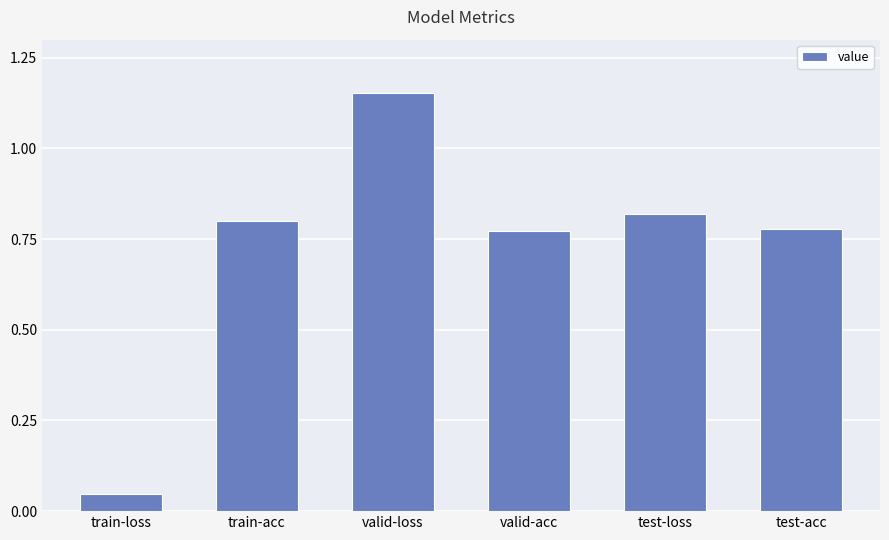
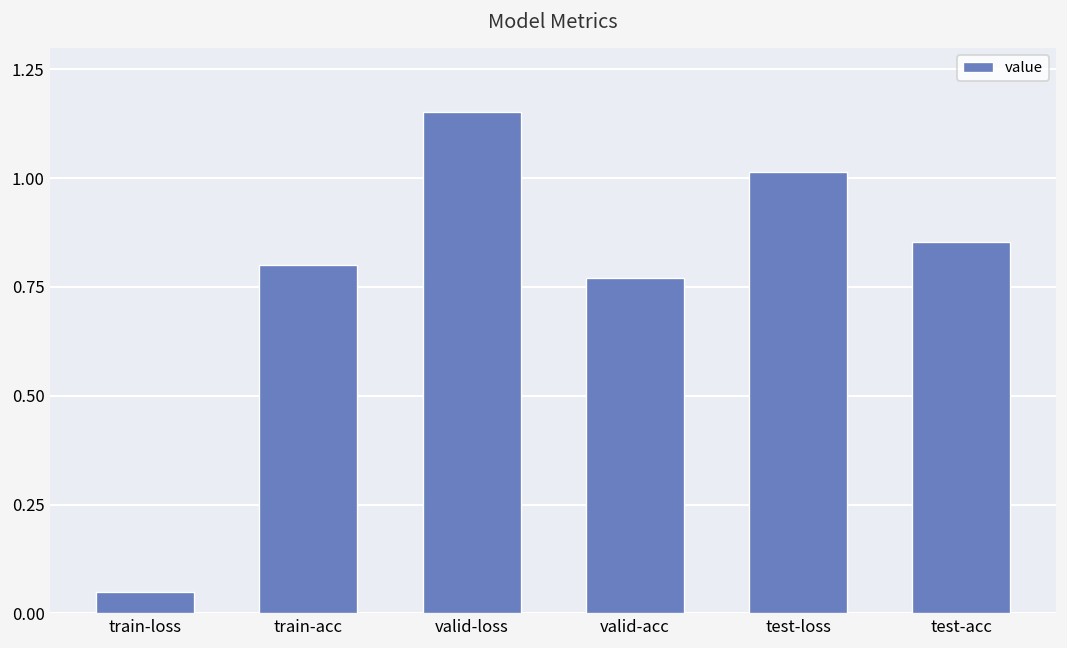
  {
    "train-loss": 0.05,
    "train-acc": 0.80,
    "valid-loss": 1.15,
    "valid-acc": 0.77,
-   "test-loss": 0.82,
-   "test-acc": 0.78
+   "test-loss": 1.01,
+   "test-acc": 0.85
  }
